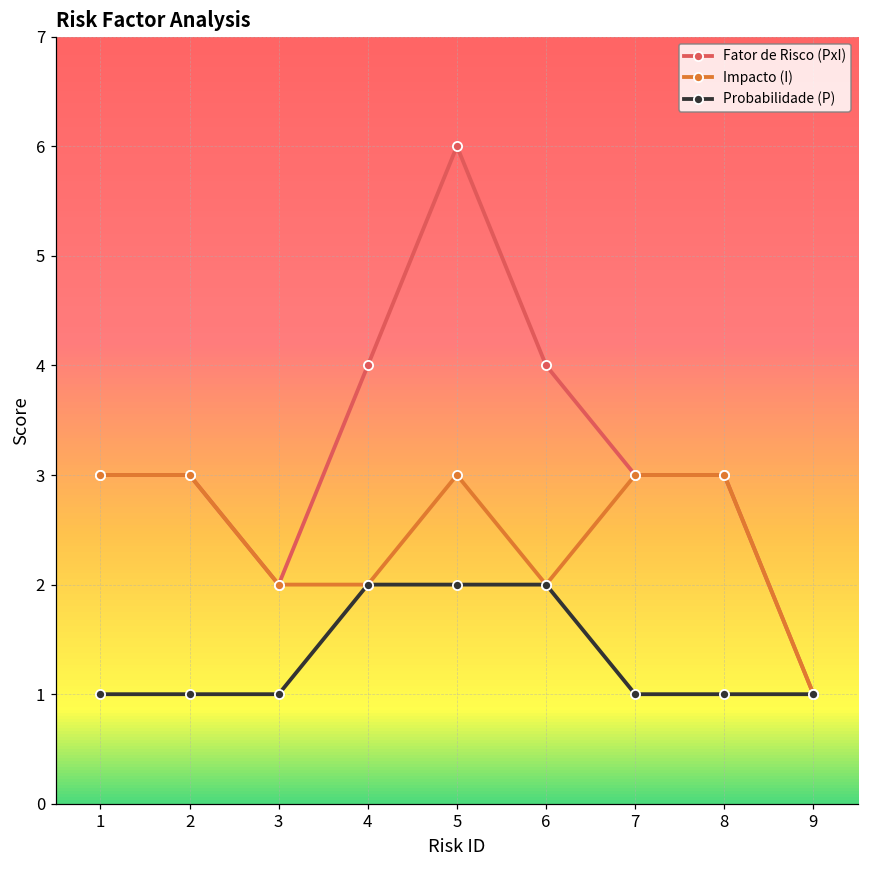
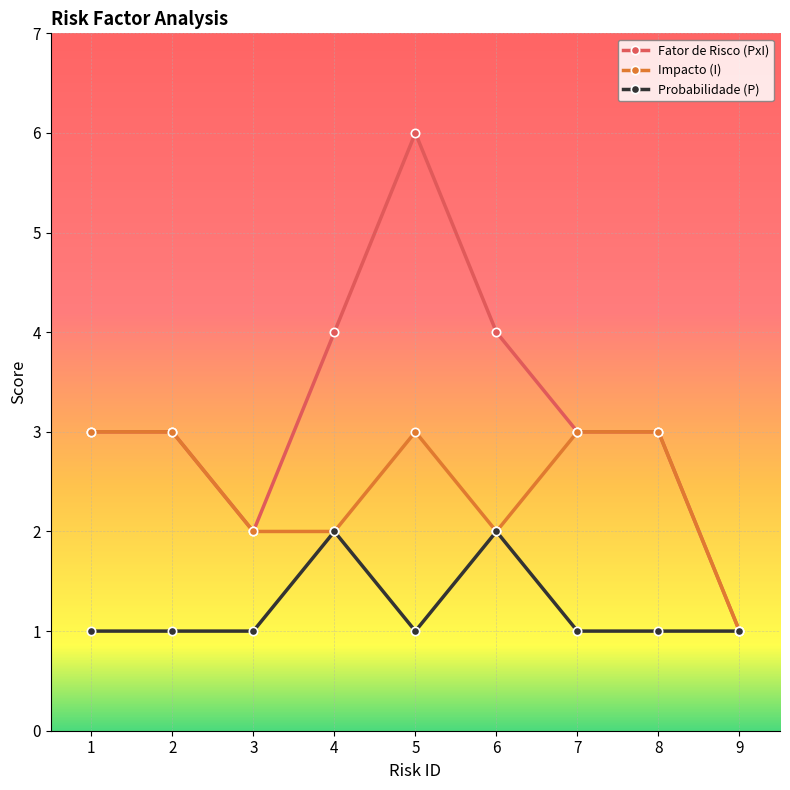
  {
    "Probabilidade (P)": {
      "1": 1,
      "2": 1,
      "3": 1,
-     "5": 2,
+     "5": 1,
      "7": 1,
      "8": 1
    }
  }
